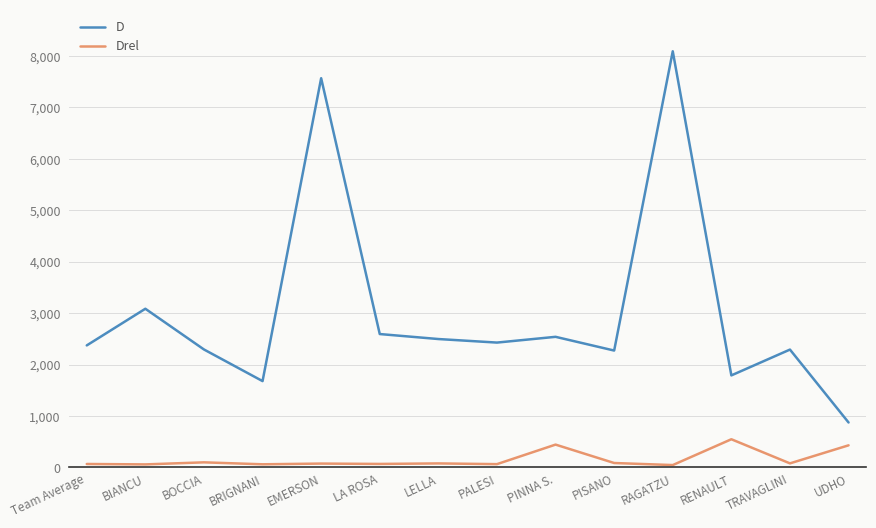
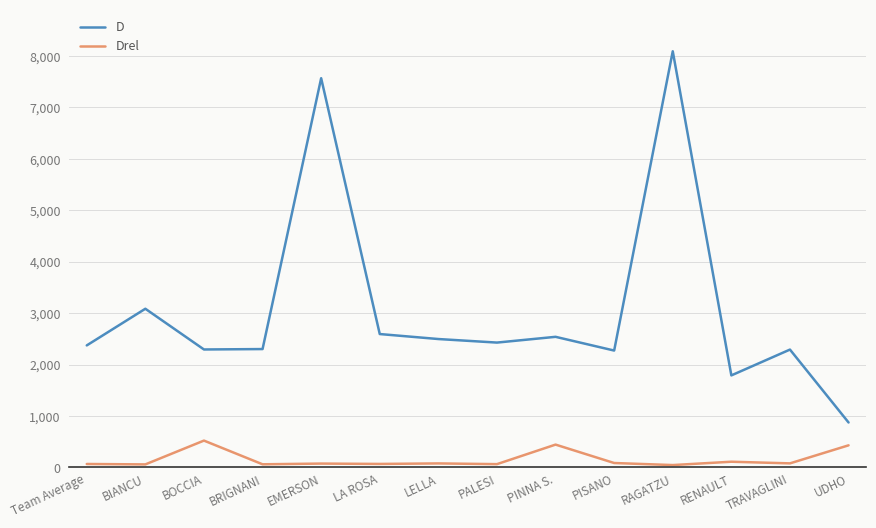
  {
    "D": {
      "Team Average": "2,400",
      "BIANCU": "3,100",
      "BOCCIA": "2,300",
-     "BRIGNANI": "1,700",
+     "BRIGNANI": "2,300",
      "EMERSON": "7,600",
      "LA ROSA": "2,600",
      "LELLA": "2,500",
      "PALESI": "2,400",
      "PINNA S.": "2,500",
      "PISANO": "2,300",
      "RAGATZU": "8,100",
      "RENAULT": "1,800",
      "TRAVAGLINI": "2,300",
      "UDHO": "900"
    },
    "Drel": {
      "Team Average": "100",
      "BIANCU": "100",
-     "BOCCIA": "100",
+     "BOCCIA": "500",
      "BRIGNANI": "100",
      "EMERSON": "100",
      "LA ROSA": "100",
      "LELLA": "100",
      "PALESI": "100",
      "PINNA S.": "400",
      "PISANO": "100",
      "RAGATZU": "0",
-     "RENAULT": "500",
+     "RENAULT": "100",
      "TRAVAGLINI": "100",
      "UDHO": "400"
    }
  }
